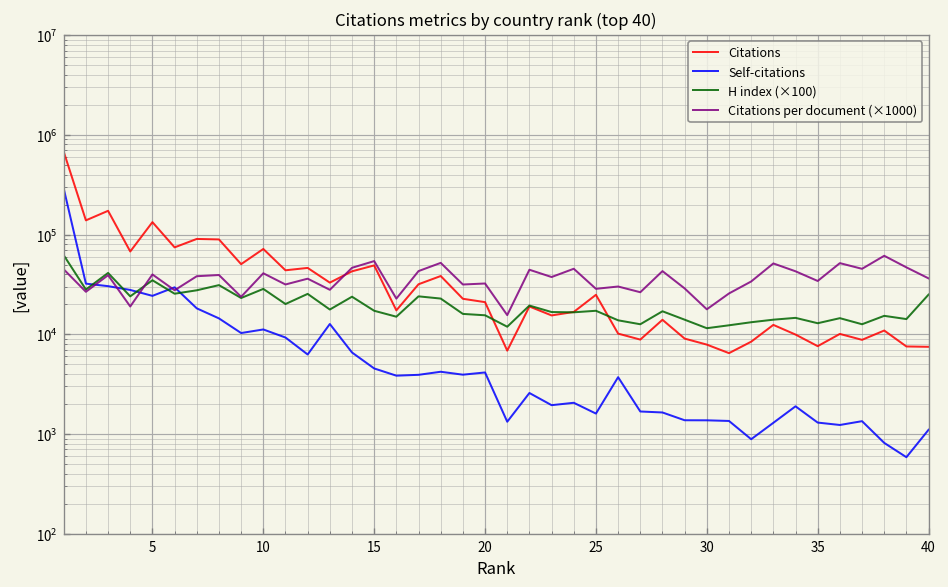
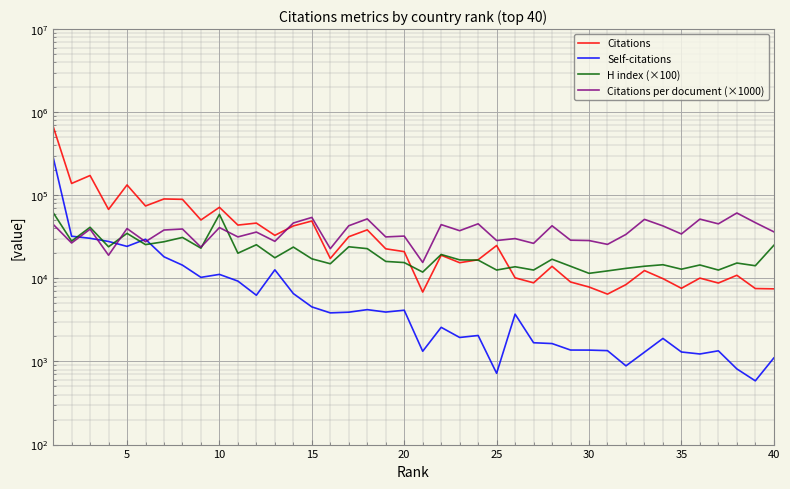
  {
    "Citations": {
      "5": 130000,
      "10": 70000,
      "15": 50000,
      "20": 21000,
      "25": 25000,
      "30": 8000,
      "35": 8000,
      "40": 7000
    },
    "Self-citations": {
      "5": 24000,
      "10": 11000,
      "15": 5000,
      "20": 4000,
-     "25": 1600,
+     "25": 700,
      "30": 1400,
      "35": 1300,
      "40": 1100
    },
    "H index (×100)": {
      "5": 35000,
-     "10": 29000,
+     "10": 60000,
      "15": 17000,
      "20": 16000,
-     "25": 17000,
+     "25": 13000,
      "30": 12000,
      "35": 13000,
      "40": 25000
    },
    "Citations per document (×1000)": {
      "5": 40000,
      "10": 40000,
      "15": 50000,
      "20": 32000,
      "25": 29000,
-     "30": 18000,
+     "30": 29000,
      "35": 34000,
      "40": 40000
    }
  }
